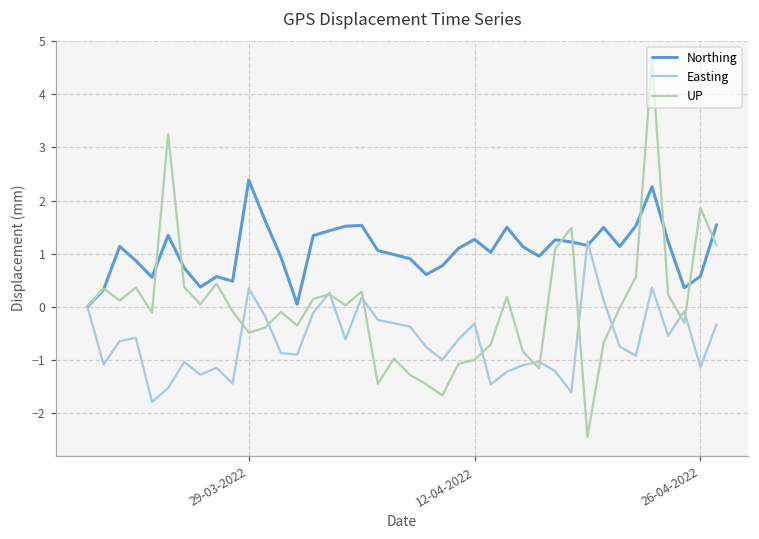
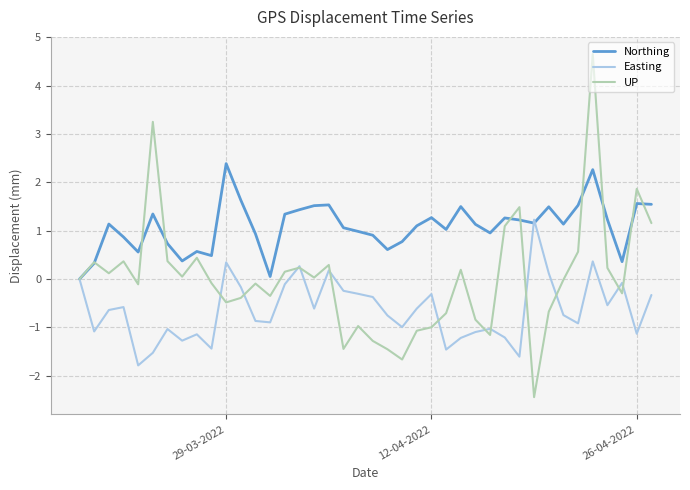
  {
    "Northing": {
      "29-03-2022": 2.4,
      "12-04-2022": 1.3,
-     "26-04-2022": 0.6
+     "26-04-2022": 1.6
    }
  }
